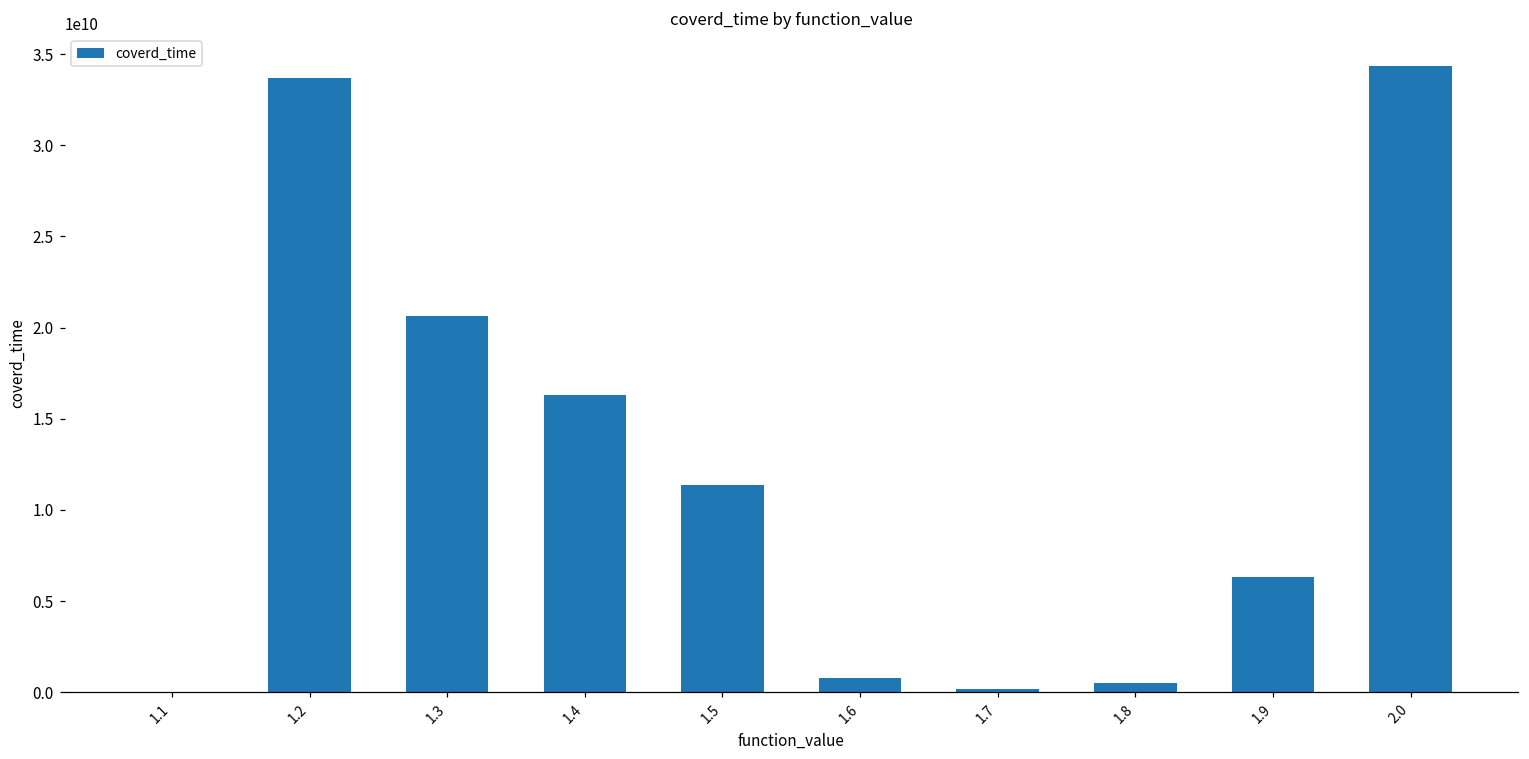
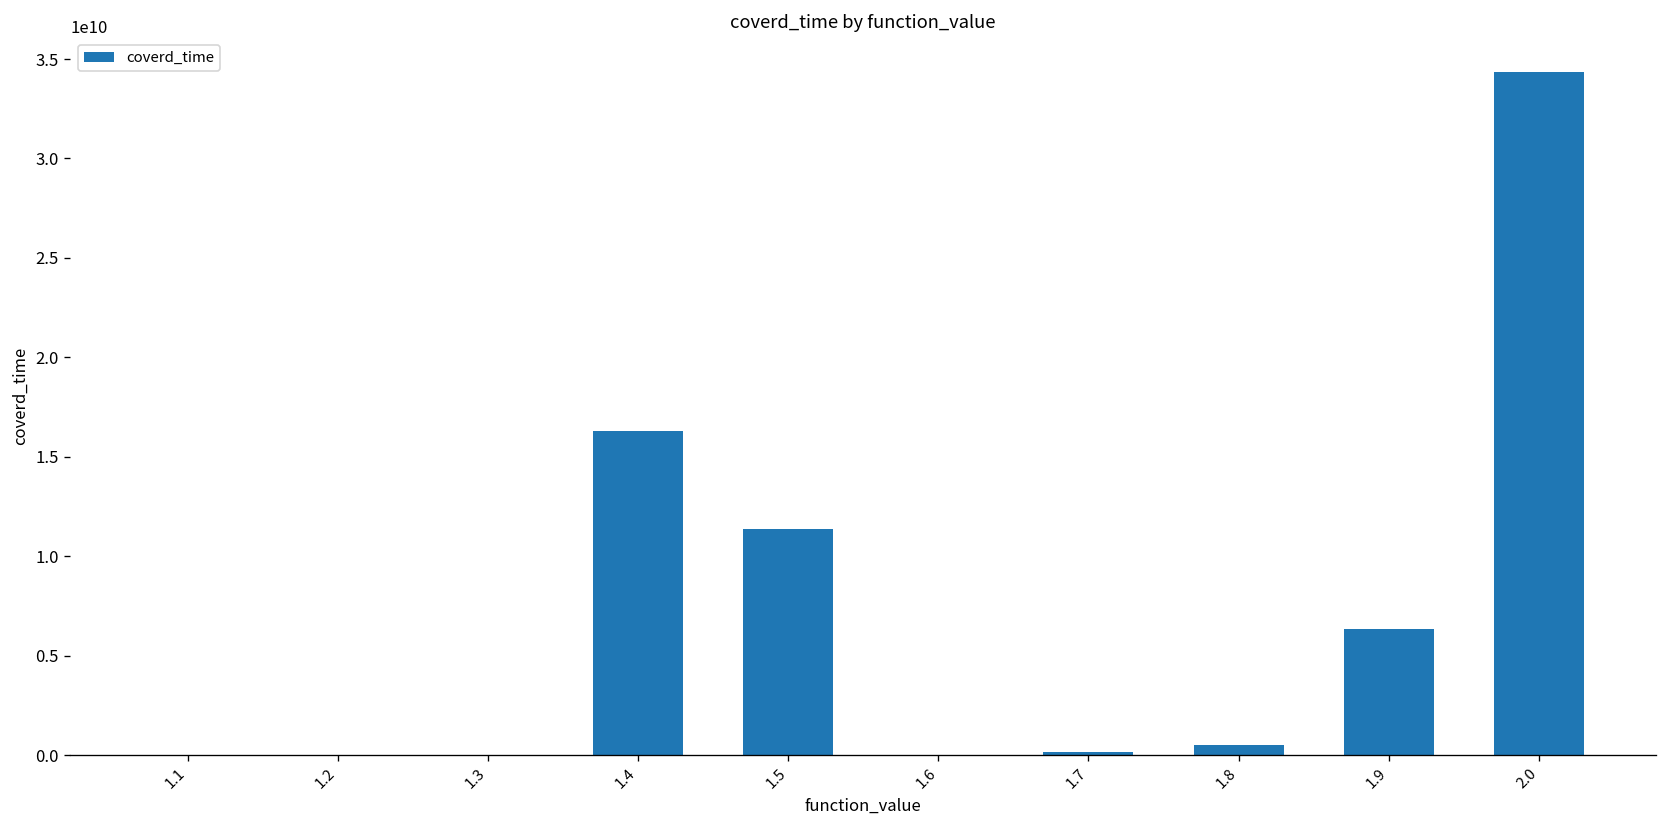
  {
-   "1.2": 33700000000,
-   "1.3": 20600000000,
+   "1.2": 0,
+   "1.3": 0,
    "1.4": 16300000000,
    "1.5": 11400000000,
-   "1.6": 800000000,
+   "1.6": 0,
    "1.7": 200000000,
    "1.8": 500000000,
    "1.9": 6300000000,
    "2.0": 34400000000
  }
